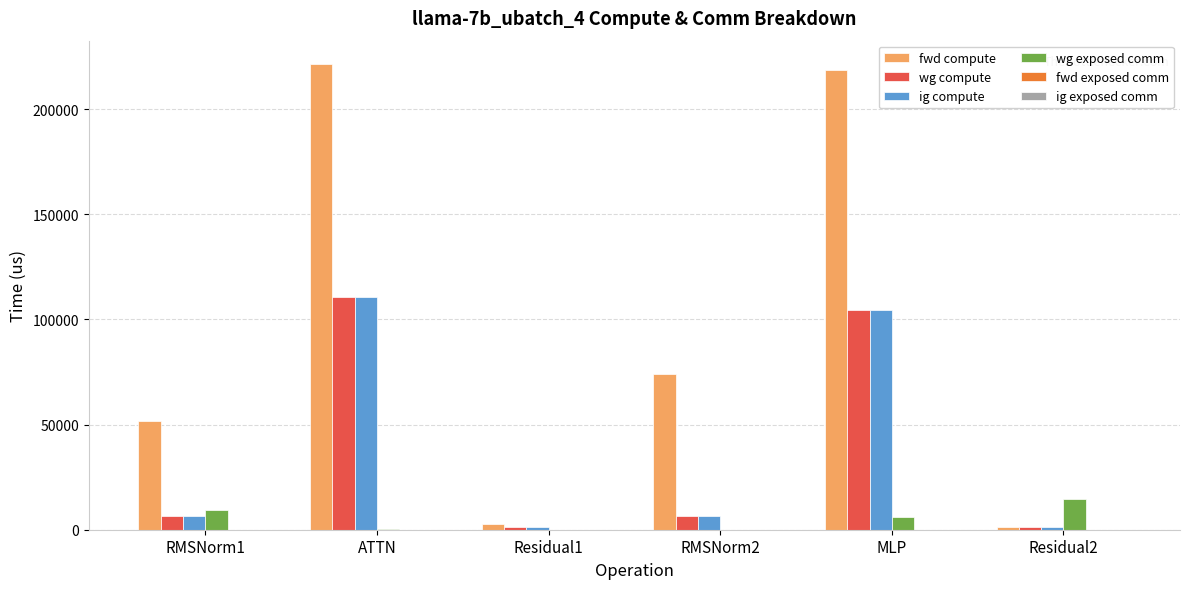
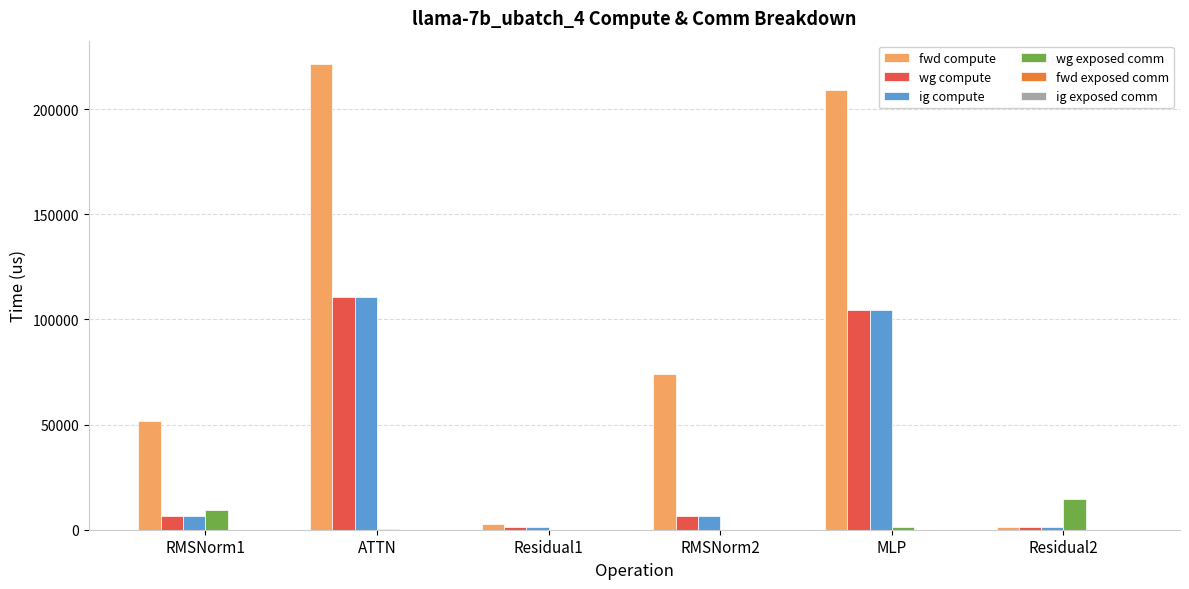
  {
    "fwd compute": {
      "RMSNorm1": 52000,
      "ATTN": 222000,
      "Residual1": 3000,
      "RMSNorm2": 74000,
-     "MLP": 219000,
+     "MLP": 209000,
      "Residual2": 1000
    },
    "ig compute": {
      "RMSNorm1": 6000,
      "ATTN": 111000,
      "Residual1": 1000,
      "RMSNorm2": 6000,
      "MLP": 105000,
      "Residual2": 1000
    },
    "wg exposed comm": {
      "RMSNorm1": 9000,
      "Residual1": 0,
      "RMSNorm2": 0,
-     "MLP": 6000,
+     "MLP": 1000,
      "Residual2": 15000
    },
    "ig exposed comm": {
      "RMSNorm1": 0,
      "ATTN": 0,
      "Residual1": 0,
      "RMSNorm2": 0,
      "MLP": 0,
      "Residual2": 0
    }
  }
